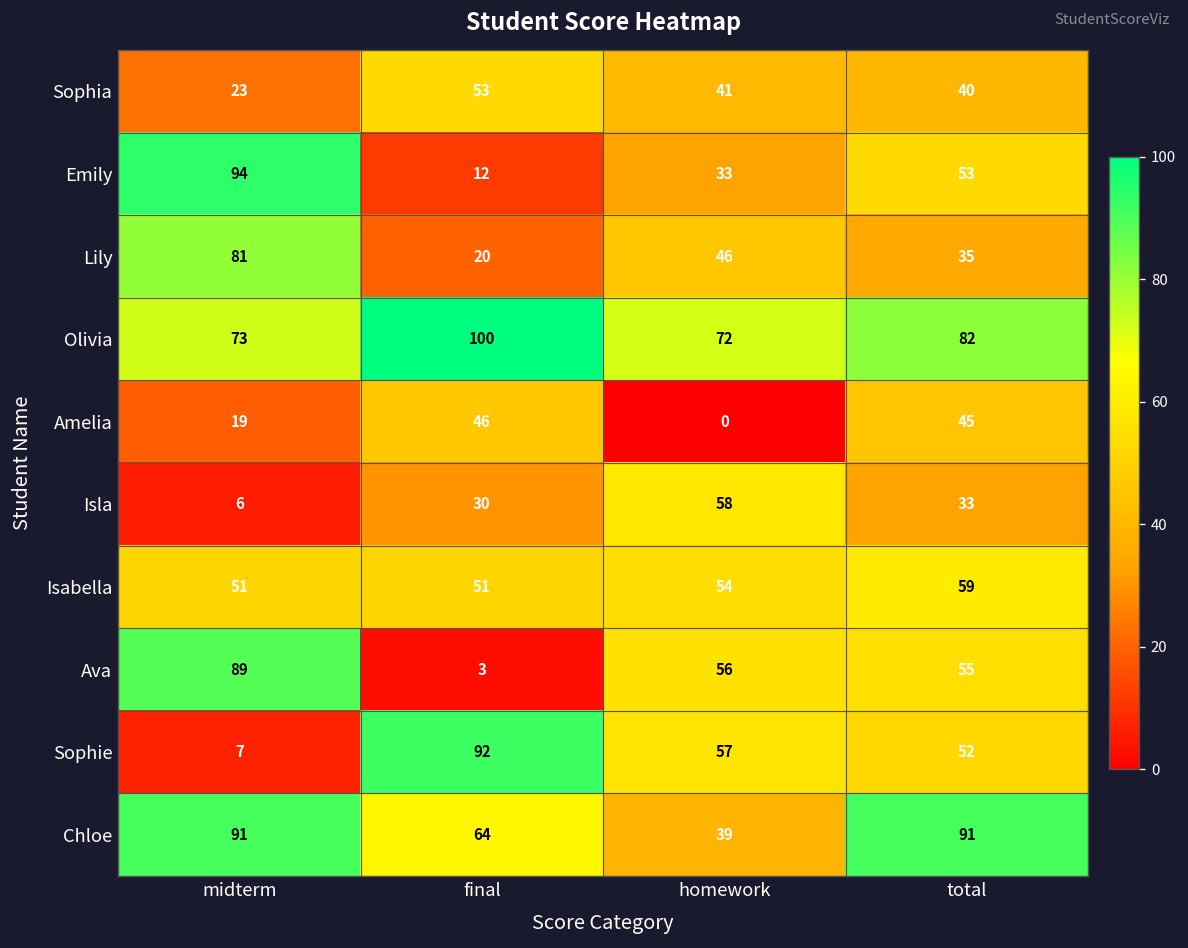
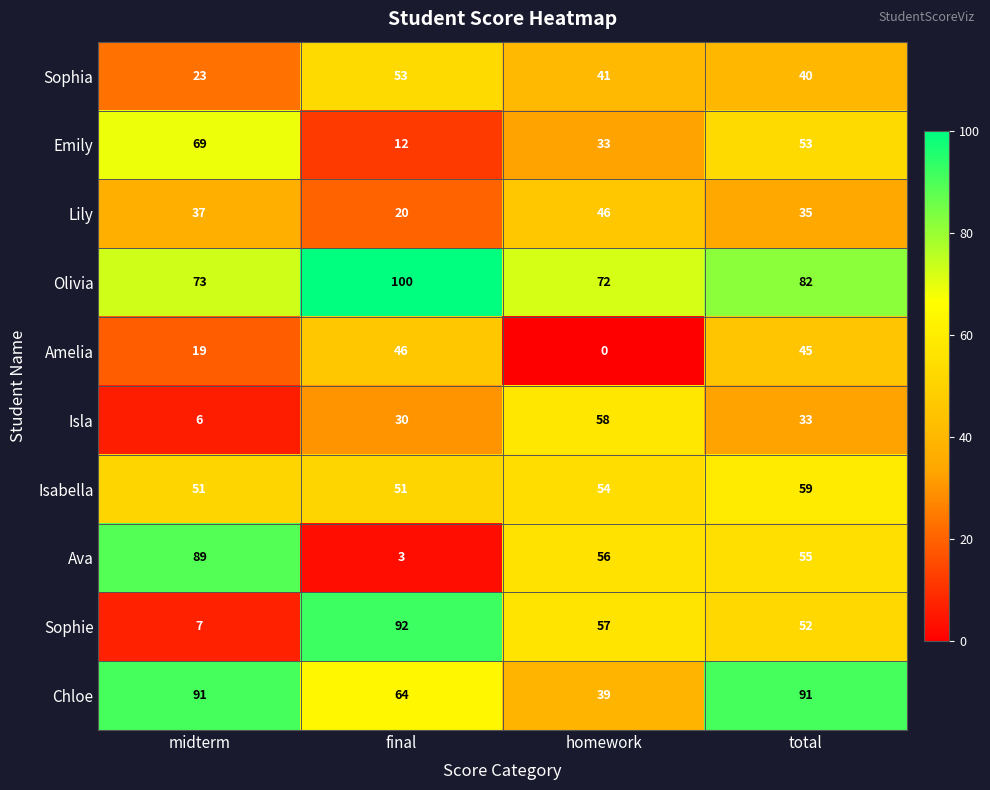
  {
    "Sophia": {
      "midterm": 23,
      "final": 53,
      "homework": 41,
      "total": 40
    },
    "Emily": {
-     "midterm": 94,
+     "midterm": 69,
      "final": 12,
      "homework": 33,
      "total": 53
    },
    "Lily": {
-     "midterm": 81,
+     "midterm": 37,
      "final": 20,
      "homework": 46,
      "total": 35
    },
    "Olivia": {
      "midterm": 73,
      "final": 100,
      "homework": 72,
      "total": 82
    },
    "Amelia": {
      "midterm": 19,
      "final": 46,
      "homework": 0,
      "total": 45
    },
    "Isla": {
      "midterm": 6,
      "final": 30,
      "homework": 58,
      "total": 33
    },
    "Isabella": {
      "midterm": 51,
      "final": 51,
      "homework": 54,
      "total": 59
    },
    "Ava": {
      "midterm": 89,
      "final": 3,
      "homework": 56,
      "total": 55
    },
    "Sophie": {
      "midterm": 7,
      "final": 92,
      "homework": 57,
      "total": 52
    },
    "Chloe": {
      "midterm": 91,
      "final": 64,
      "homework": 39,
      "total": 91
    }
  }
